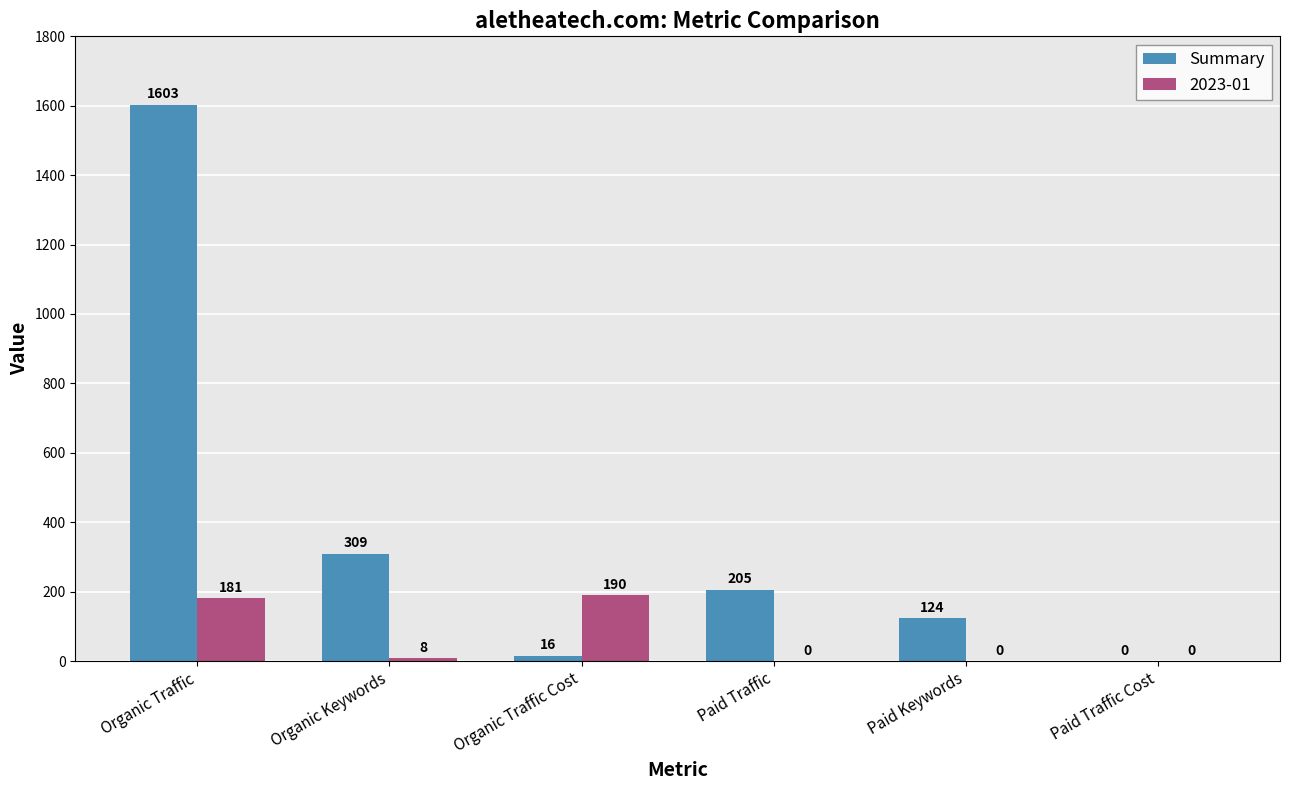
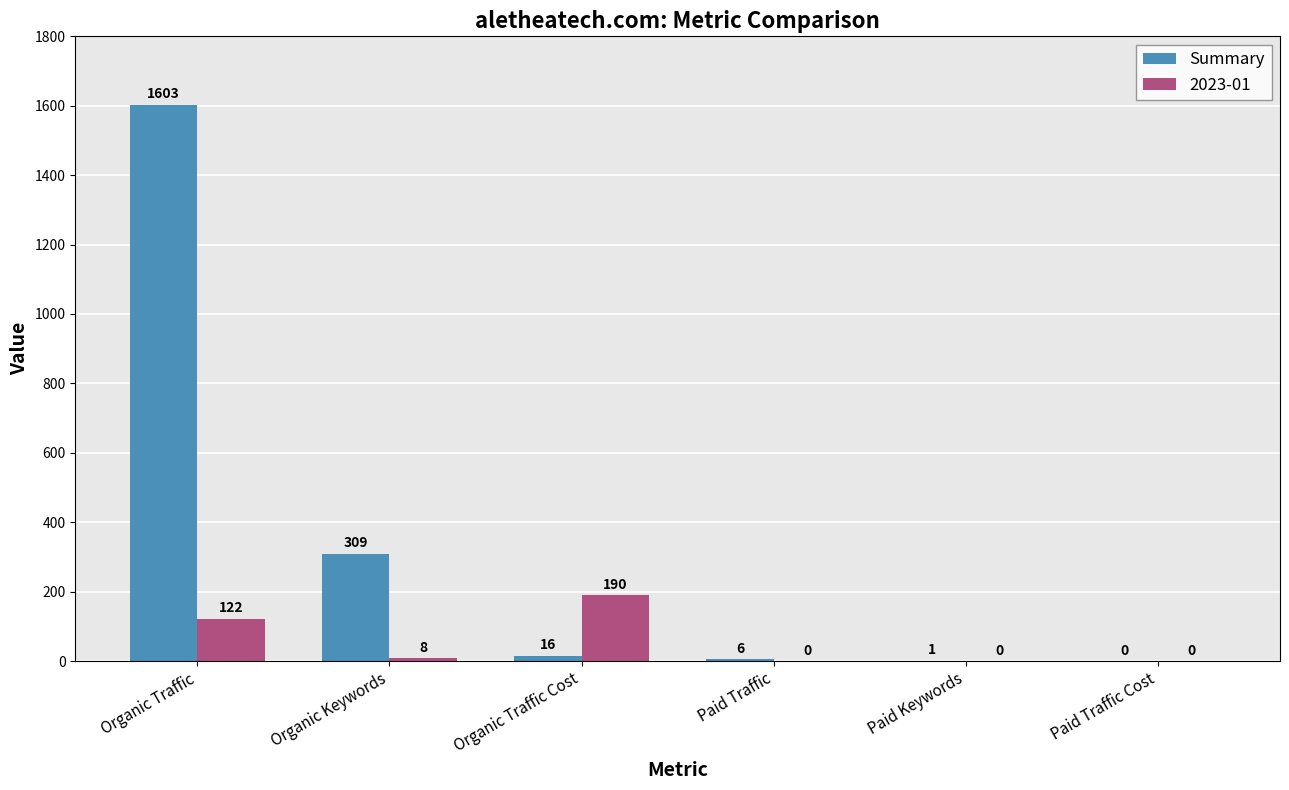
  {
    "Summary": {
      "Organic Traffic": 1603,
      "Organic Keywords": 309,
      "Organic Traffic Cost": 16,
-     "Paid Traffic": 205,
-     "Paid Keywords": 124,
+     "Paid Traffic": 6,
+     "Paid Keywords": 1,
      "Paid Traffic Cost": 0
    },
    "2023-01": {
-     "Organic Traffic": 181,
+     "Organic Traffic": 122,
      "Organic Keywords": 8,
      "Organic Traffic Cost": 190,
      "Paid Traffic": 0,
      "Paid Keywords": 0,
      "Paid Traffic Cost": 0
    }
  }
